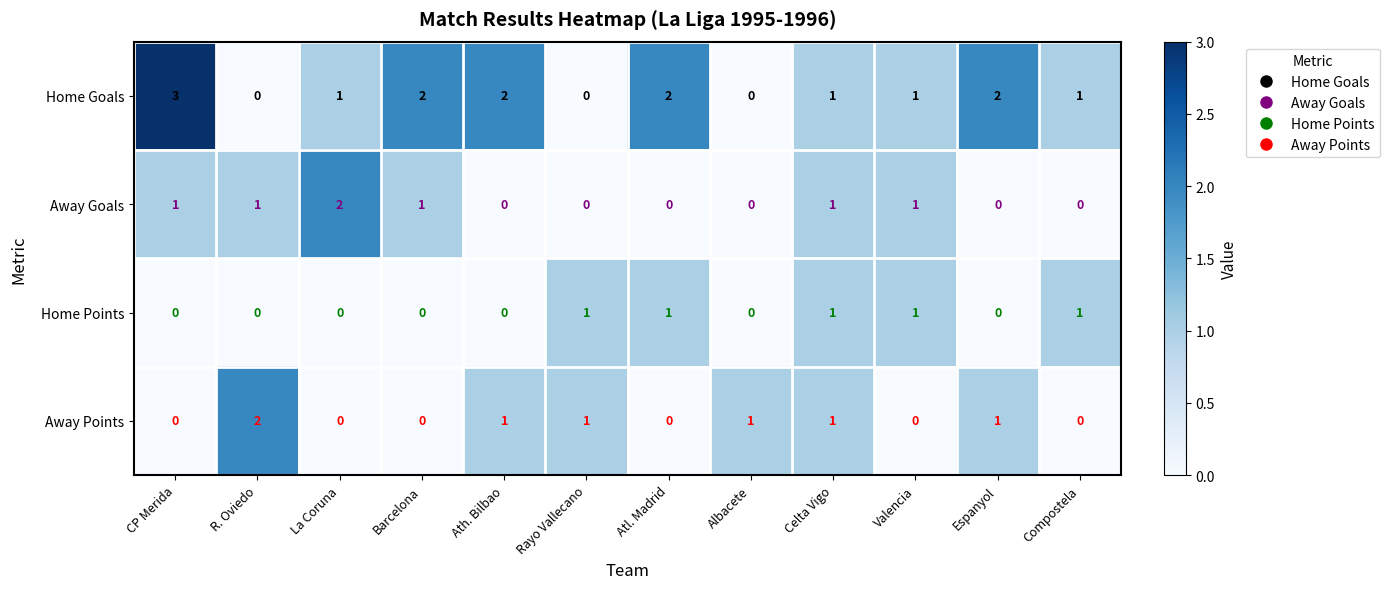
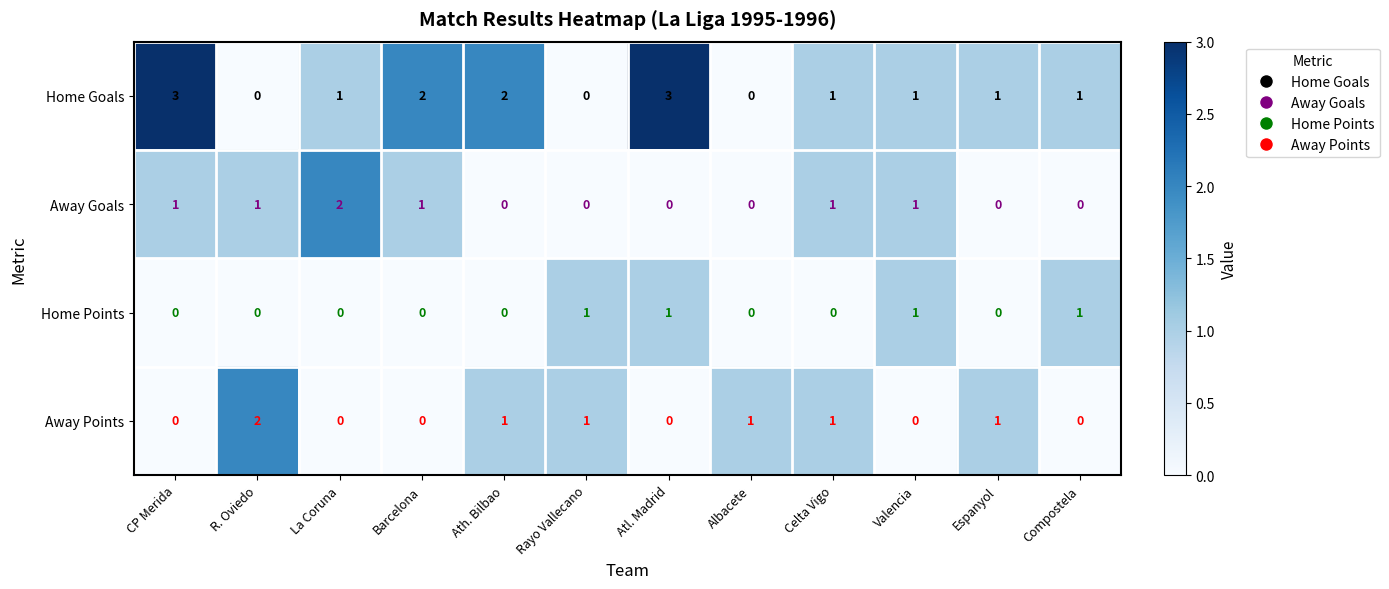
  {
    "Home Goals": {
      "CP Merida": 3,
      "R. Oviedo": 0,
      "La Coruna": 1,
      "Barcelona": 2,
      "Ath. Bilbao": 2,
      "Rayo Vallecano": 0,
-     "Atl. Madrid": 2,
+     "Atl. Madrid": 3,
      "Albacete": 0,
      "Celta Vigo": 1,
      "Valencia": 1,
-     "Espanyol": 2,
+     "Espanyol": 1,
      "Compostela": 1
    },
    "Away Goals": {
      "CP Merida": 1,
      "R. Oviedo": 1,
      "La Coruna": 2,
      "Barcelona": 1,
      "Ath. Bilbao": 0,
      "Rayo Vallecano": 0,
      "Atl. Madrid": 0,
      "Albacete": 0,
      "Celta Vigo": 1,
      "Valencia": 1,
      "Espanyol": 0,
      "Compostela": 0
    },
    "Home Points": {
      "CP Merida": 0,
      "R. Oviedo": 0,
      "La Coruna": 0,
      "Barcelona": 0,
      "Ath. Bilbao": 0,
      "Rayo Vallecano": 1,
      "Atl. Madrid": 1,
      "Albacete": 0,
-     "Celta Vigo": 1,
+     "Celta Vigo": 0,
      "Valencia": 1,
      "Espanyol": 0,
      "Compostela": 1
    },
    "Away Points": {
      "CP Merida": 0,
      "R. Oviedo": 2,
      "La Coruna": 0,
      "Barcelona": 0,
      "Ath. Bilbao": 1,
      "Rayo Vallecano": 1,
      "Atl. Madrid": 0,
      "Albacete": 1,
      "Celta Vigo": 1,
      "Valencia": 0,
      "Espanyol": 1,
      "Compostela": 0
    }
  }
